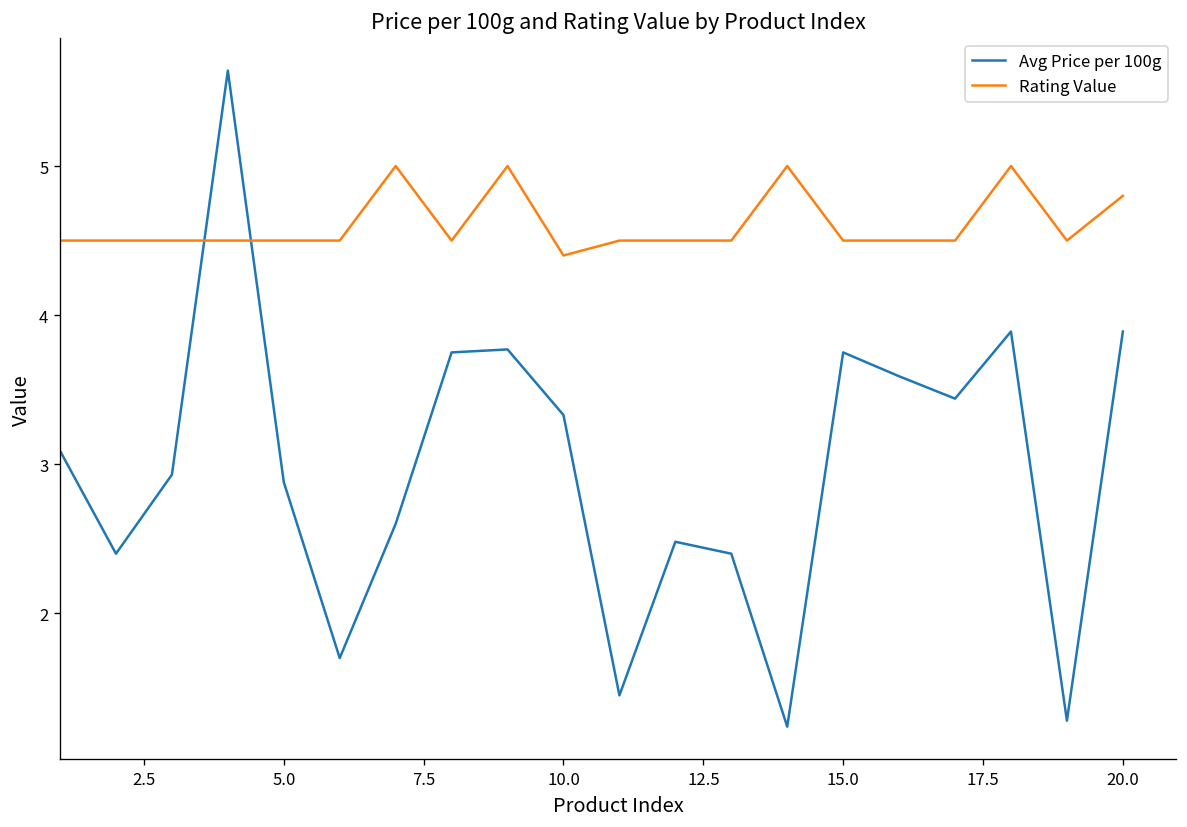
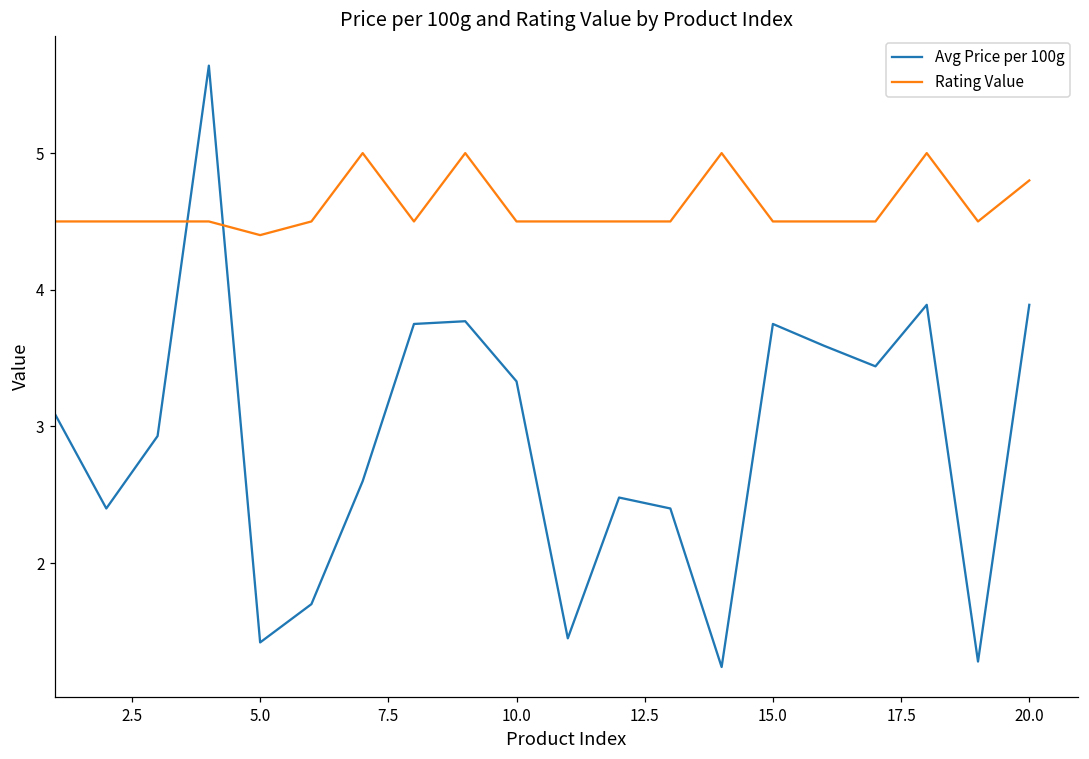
  {
    "Avg Price per 100g": {
-     "5.0": 2.88,
+     "5.0": 1.42,
      "10.0": 3.33,
      "15.0": 3.75,
      "20.0": 3.89
    },
    "Rating Value": {
-     "5.0": 4.5,
-     "10.0": 4.4,
+     "5.0": 4.4,
+     "10.0": 4.5,
      "15.0": 4.5,
      "20.0": 4.8
    }
  }
